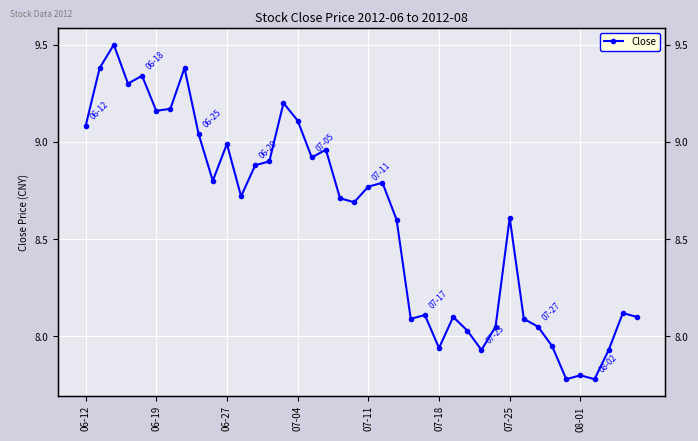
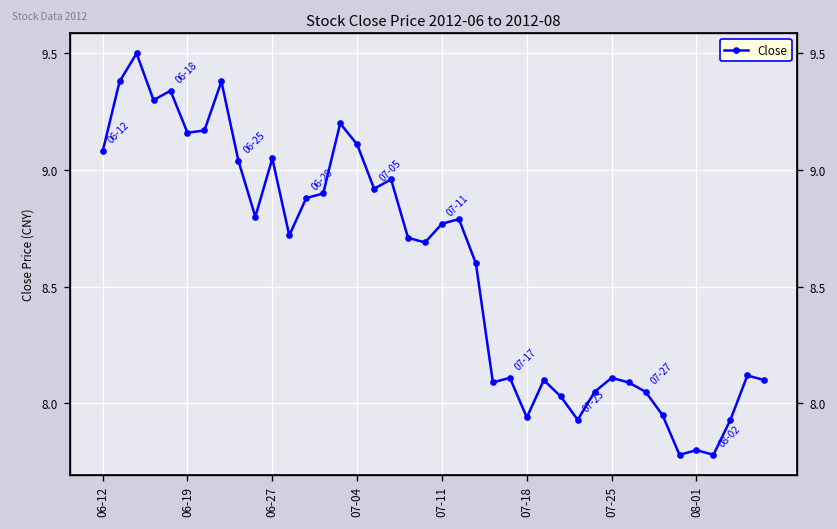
  {
    "06-19": 9.16,
-   "06-27": 8.99,
+   "06-27": 9.05,
    "07-04": 9.11,
    "07-11": 8.77,
    "07-18": 7.94,
-   "07-25": 8.61
+   "07-25": 8.11
  }
